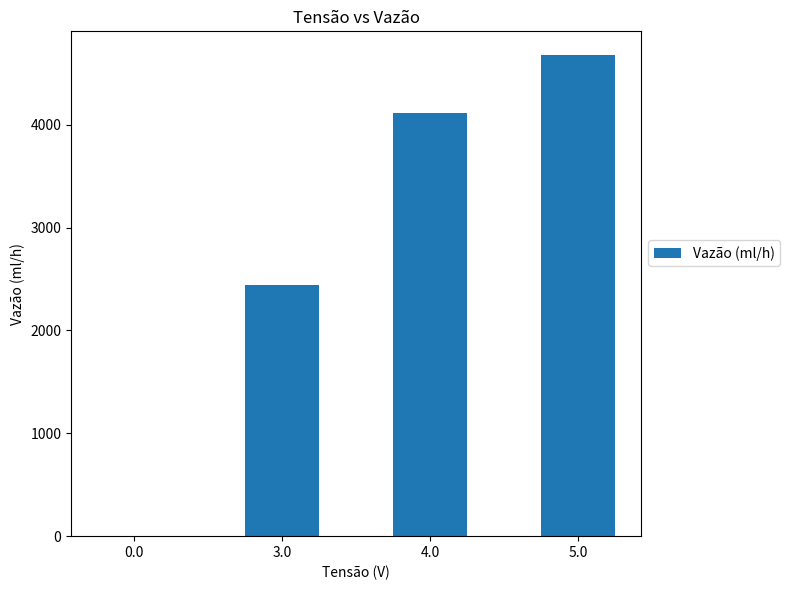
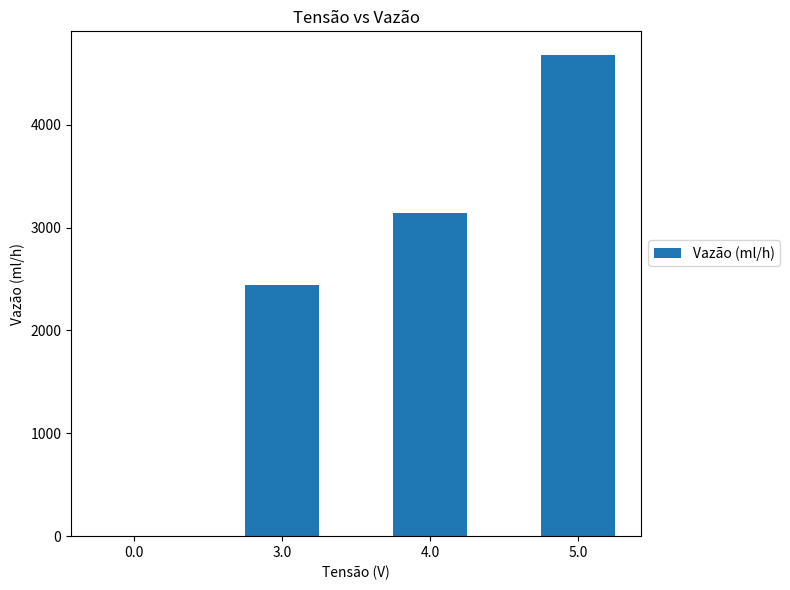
  {
    "0.0": 0,
    "3.0": 2440,
-   "4.0": 4110,
+   "4.0": 3140,
    "5.0": 4680
  }
